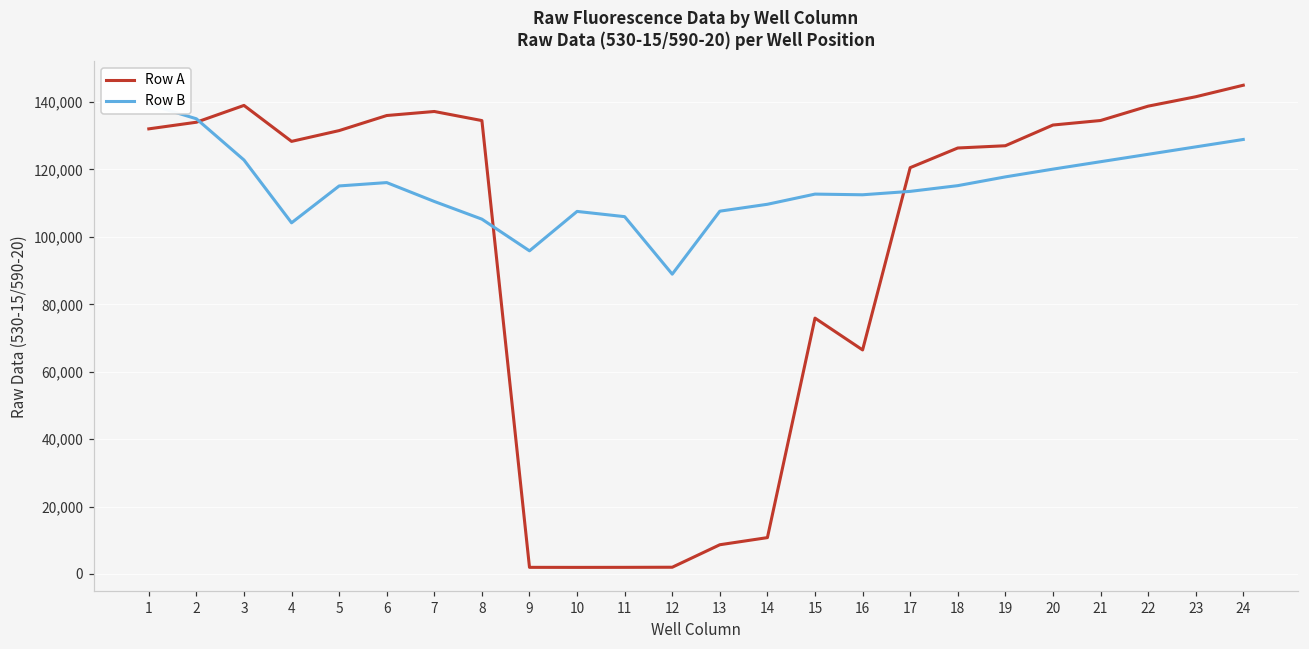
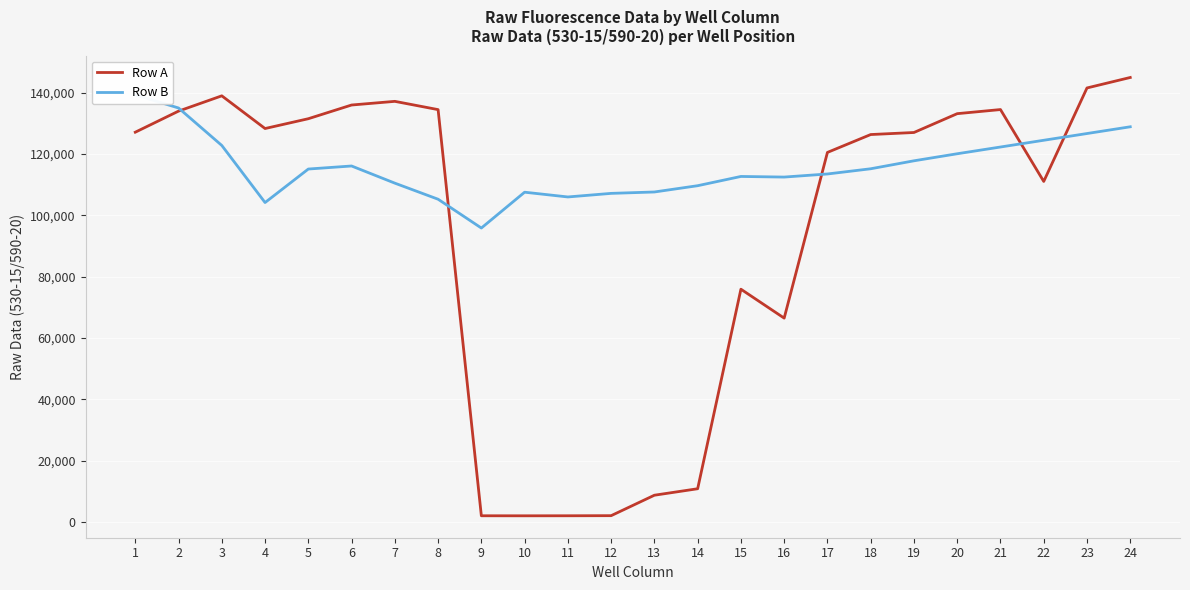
  {
    "Row A": {
-     "1": "132,000",
+     "1": "127,000",
      "2": "134,000",
      "3": "139,000",
      "4": "128,000",
      "5": "132,000",
      "6": "136,000",
      "7": "137,000",
      "8": "135,000",
      "9": "2,000",
      "10": "2,000",
      "11": "2,000",
      "12": "2,000",
      "13": "9,000",
      "14": "11,000",
      "15": "76,000",
      "16": "66,000",
      "17": "121,000",
      "18": "126,000",
      "19": "127,000",
      "20": "133,000",
      "21": "135,000",
-     "22": "139,000",
+     "22": "111,000",
      "23": "142,000",
      "24": "145,000"
    },
    "Row B": {
      "2": "135,000",
      "3": "123,000",
      "4": "104,000",
      "5": "115,000",
      "6": "116,000",
      "7": "111,000",
      "8": "105,000",
      "9": "96,000",
      "10": "108,000",
      "11": "106,000",
-     "12": "89,000",
+     "12": "107,000",
      "13": "108,000",
      "14": "110,000",
      "15": "113,000",
      "16": "112,000",
      "17": "114,000",
      "18": "115,000",
      "19": "118,000",
      "20": "120,000",
      "21": "122,000",
      "22": "125,000",
      "23": "127,000",
      "24": "129,000"
    }
  }
